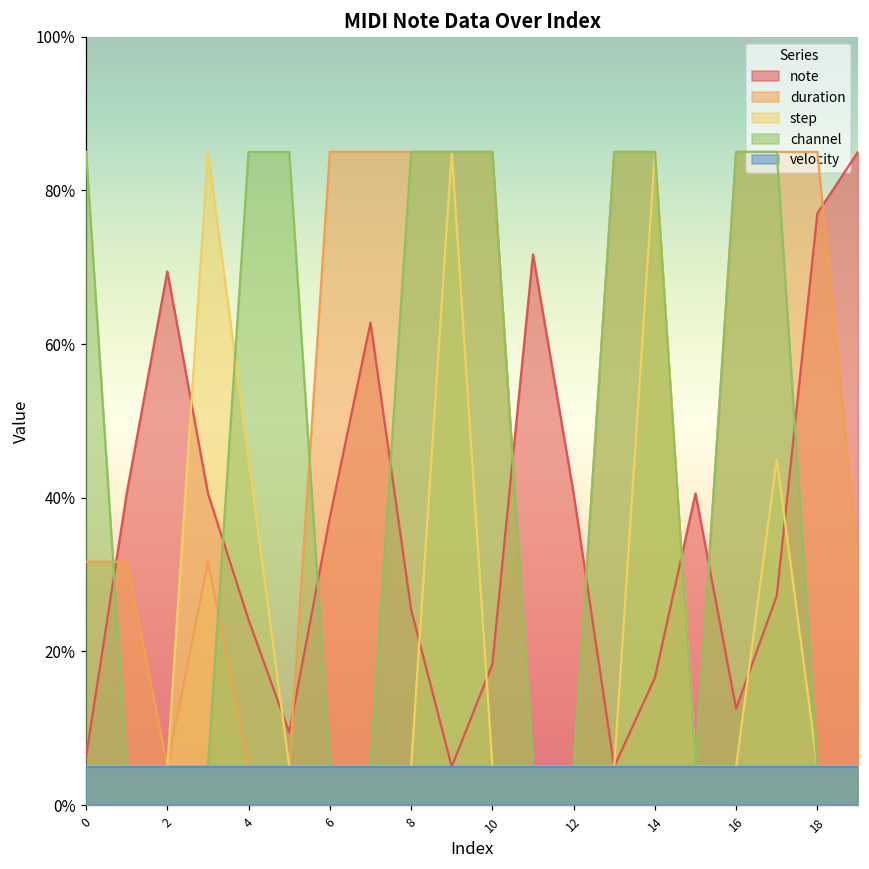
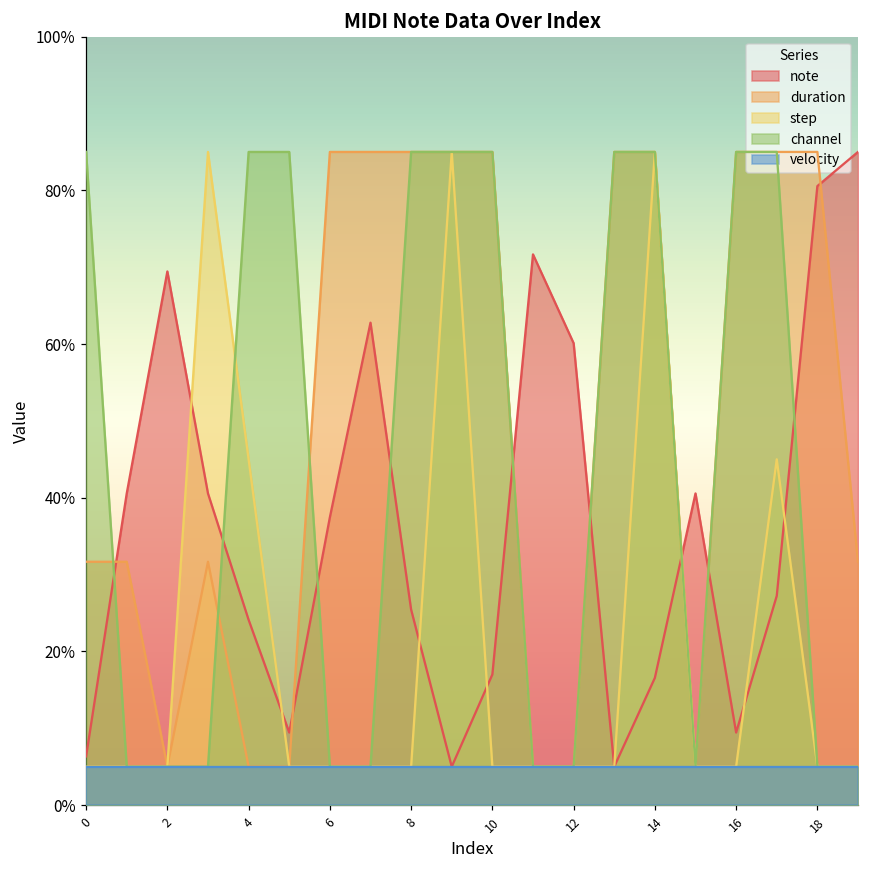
  {
    "note": {
      "0": "6%",
      "2": "69%",
      "4": "24%",
      "6": "37%",
      "8": "25%",
-     "10": "18%",
-     "12": "41%",
+     "10": "17%",
+     "12": "60%",
      "14": "17%",
-     "16": "13%",
-     "18": "77%"
+     "16": "9%",
+     "18": "81%"
    },
    "channel": {
      "0": "85%",
      "4": "85%"
    },
    "velocity": {
      "14": "5%"
    }
  }
